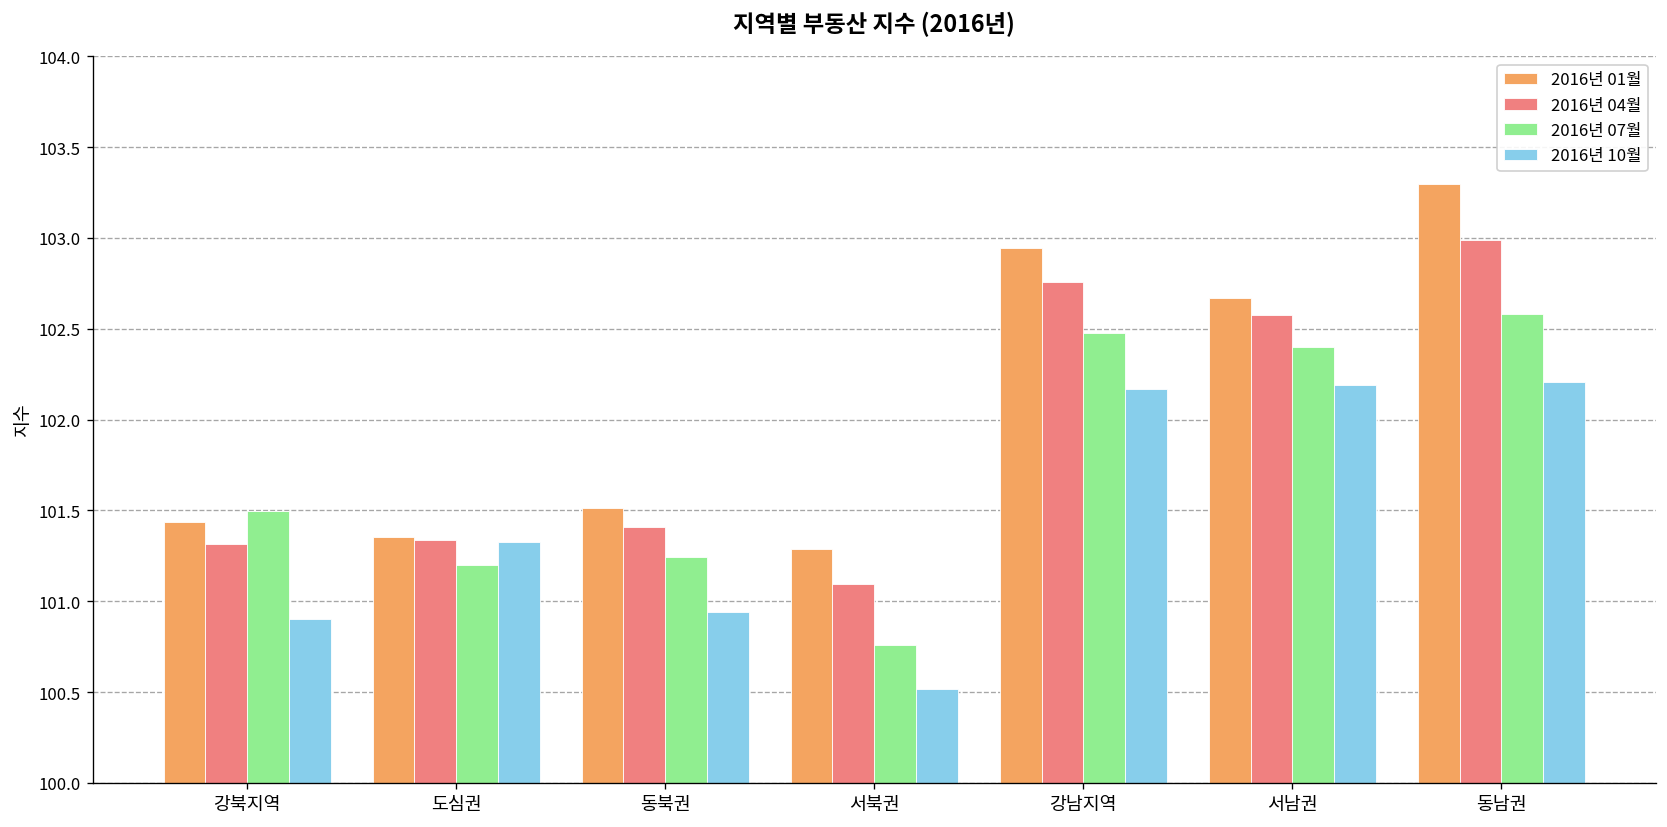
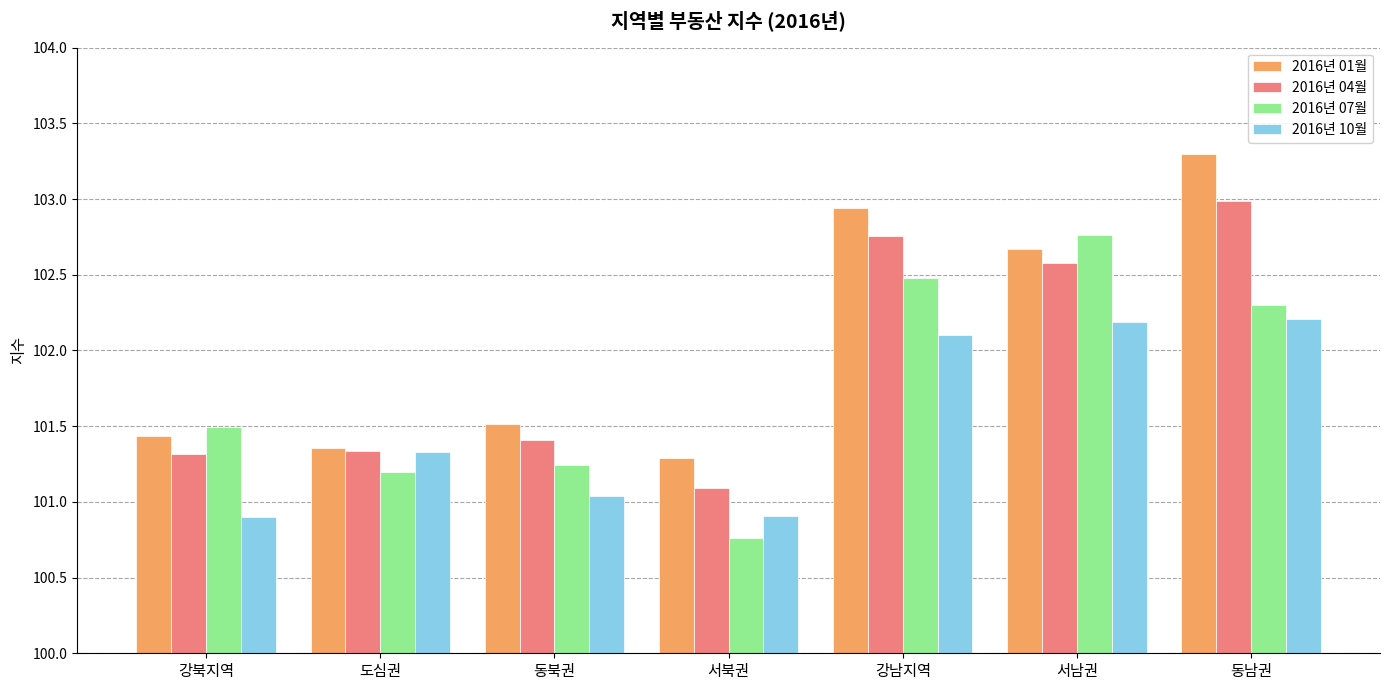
  {
    "2016년 07월": {
      "강북지역": 101.50,
      "도심권": 101.20,
      "동북권": 101.24,
      "서북권": 100.76,
      "강남지역": 102.48,
-     "서남권": 102.40,
-     "동남권": 102.58
+     "서남권": 102.77,
+     "동남권": 102.30
    },
    "2016년 10월": {
      "강북지역": 100.90,
      "도심권": 101.33,
-     "동북권": 100.94,
-     "서북권": 100.52,
-     "강남지역": 102.17,
+     "동북권": 101.04,
+     "서북권": 100.90,
+     "강남지역": 102.10,
      "서남권": 102.19,
      "동남권": 102.21
    }
  }
